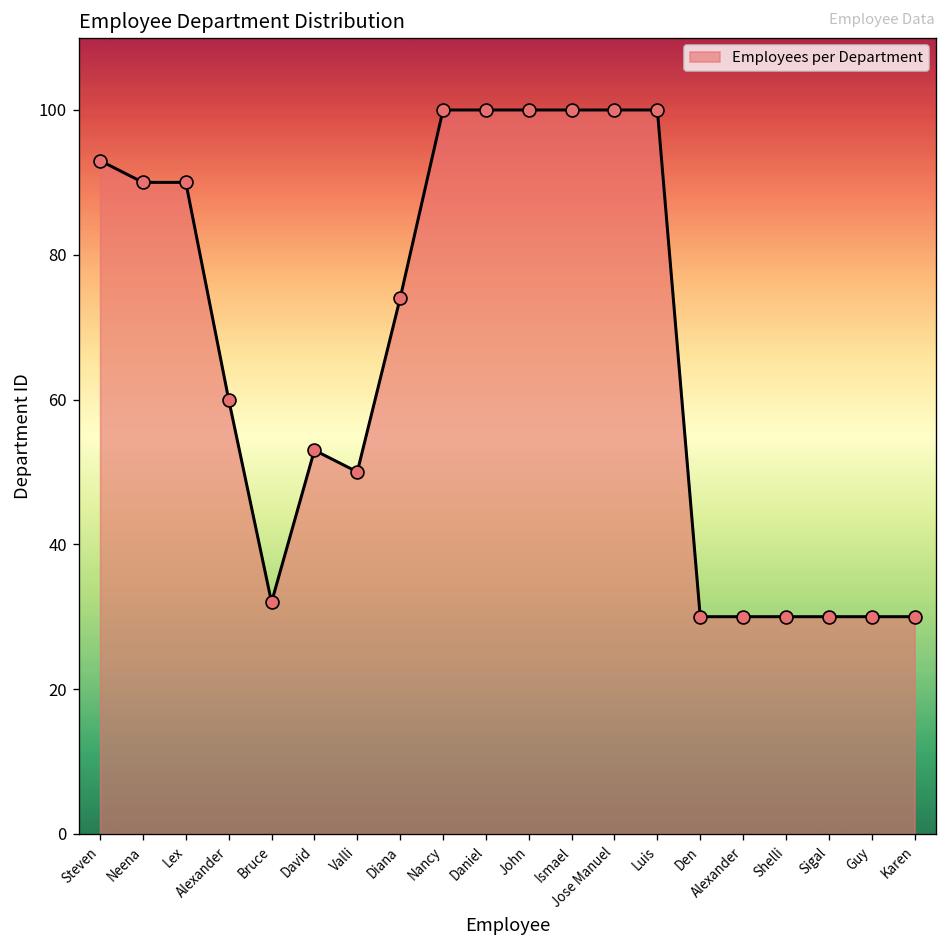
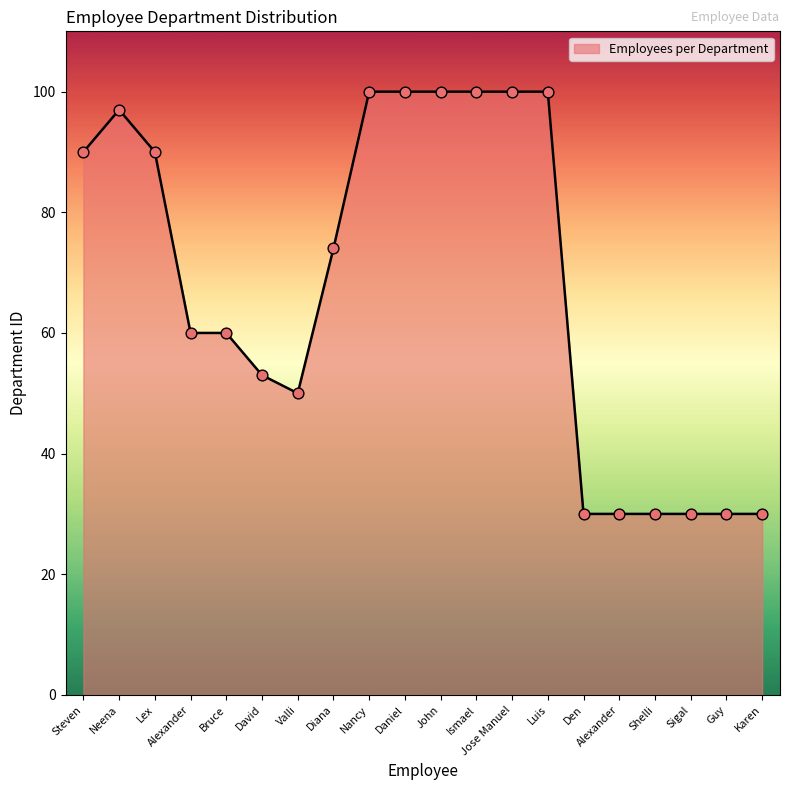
  {
-   "Steven": 93,
-   "Neena": 90,
+   "Steven": 90,
+   "Neena": 97,
    "Lex": 90,
-   "Bruce": 32,
+   "Bruce": 60,
    "David": 53,
    "Valli": 50,
    "Diana": 74,
    "Nancy": 100,
    "Daniel": 100,
    "John": 100,
    "Ismael": 100,
    "Jose Manuel": 100,
    "Luis": 100,
    "Den": 30,
    "Shelli": 30,
    "Sigal": 30,
    "Guy": 30,
    "Karen": 30
  }
